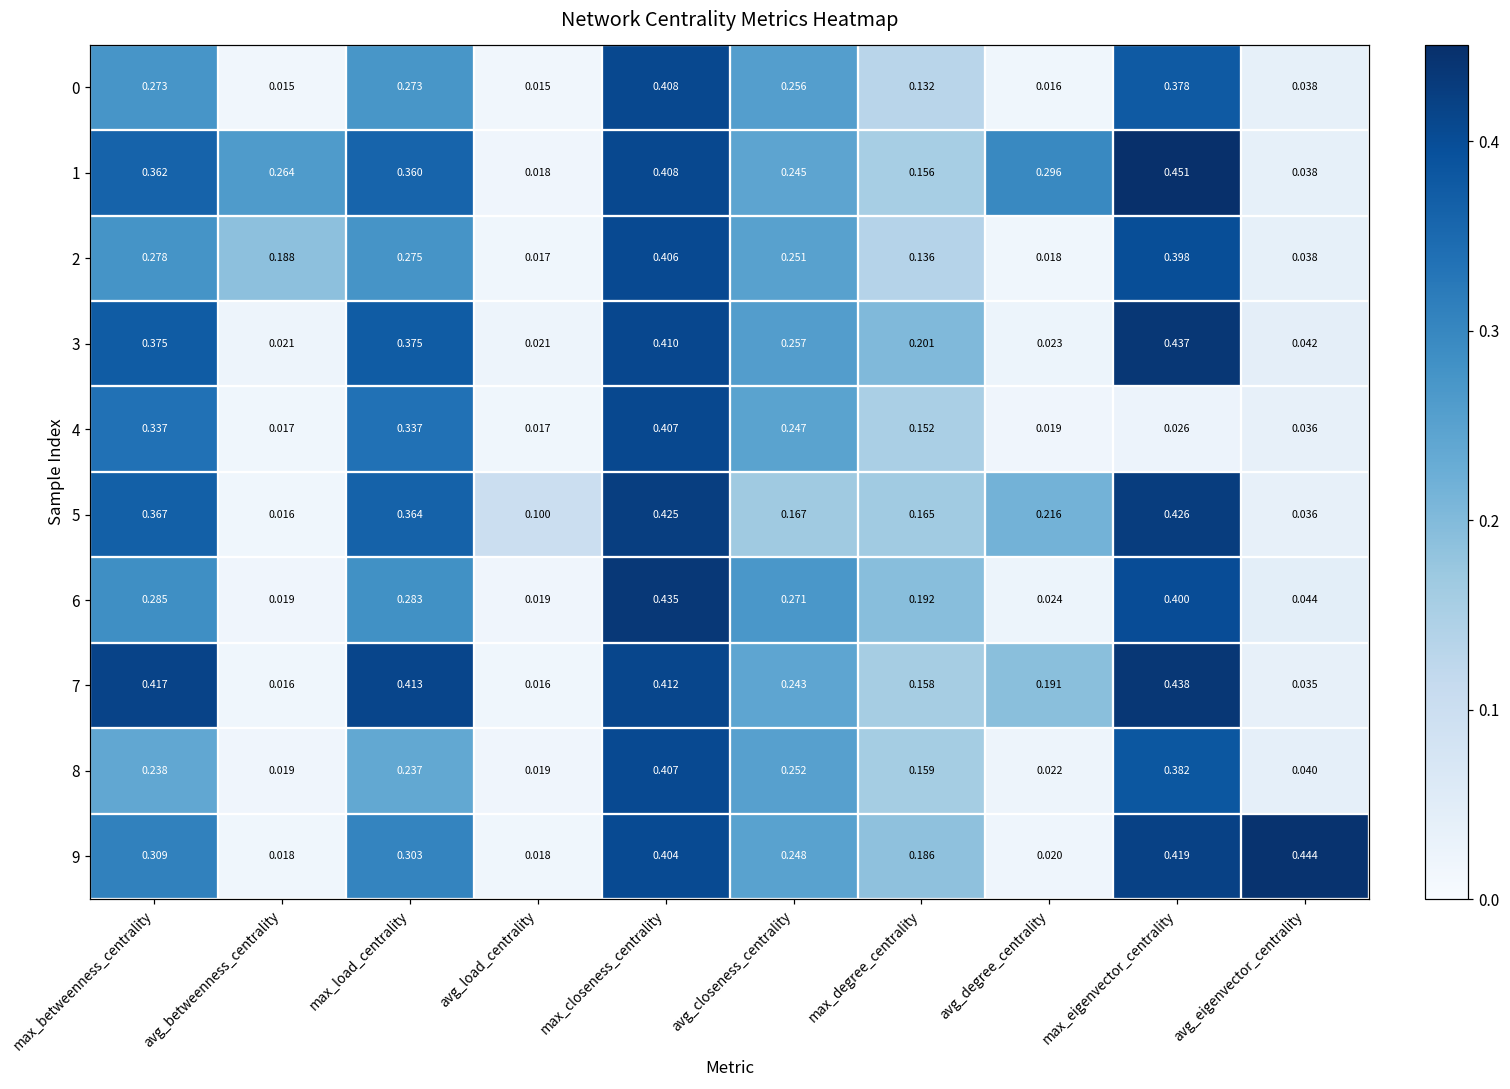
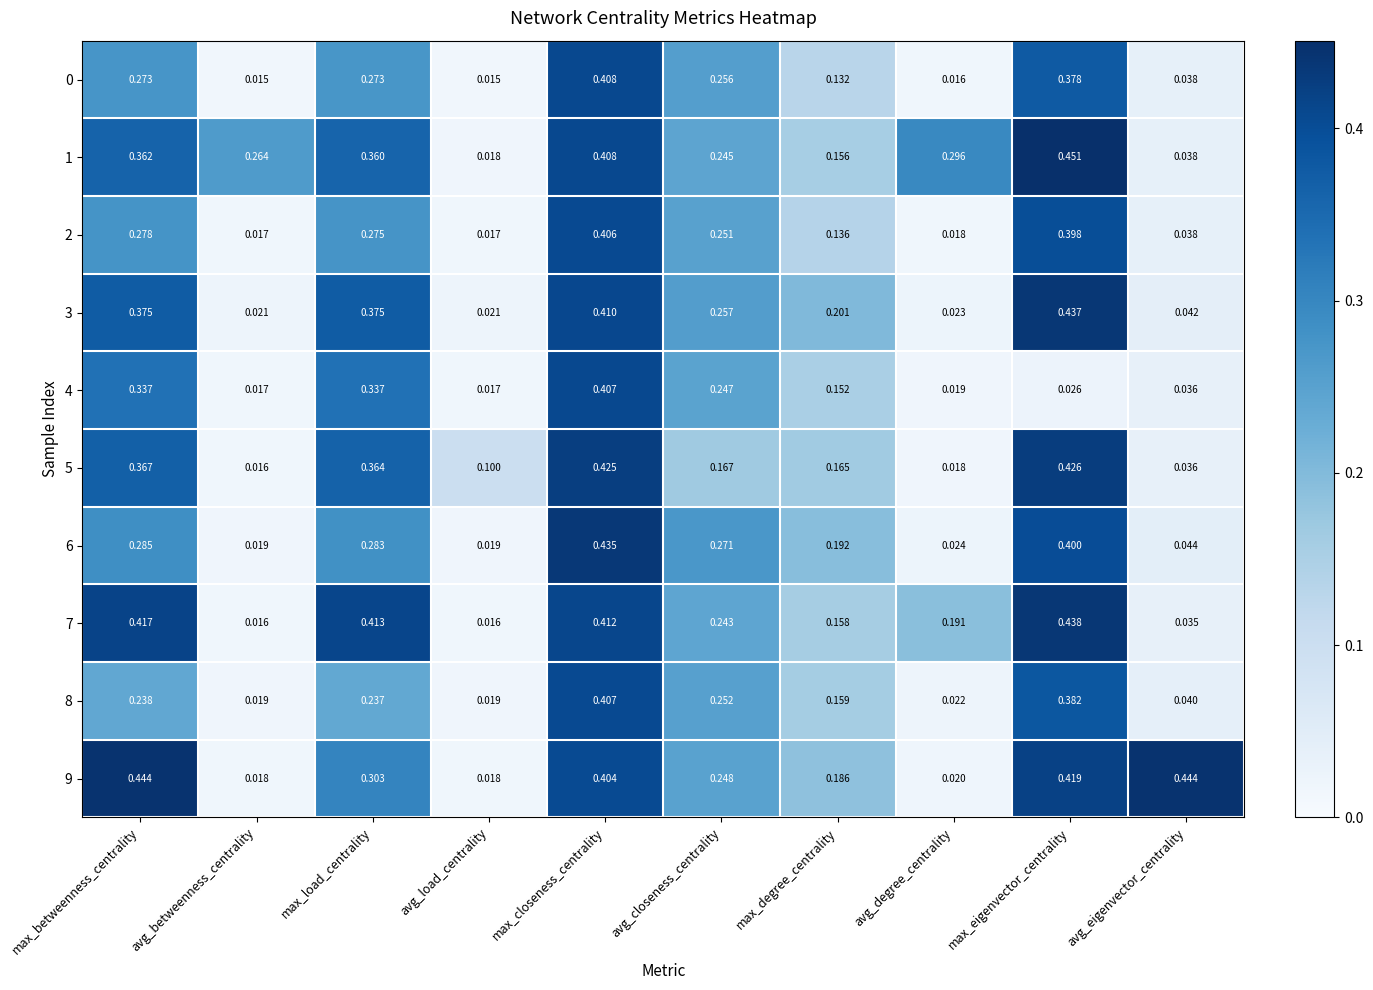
  {
    "0": {
      "max_betweenness_centrality": 0.273,
      "avg_betweenness_centrality": 0.015,
      "max_load_centrality": 0.273,
      "avg_load_centrality": 0.015,
      "max_closeness_centrality": 0.408,
      "avg_closeness_centrality": 0.256,
      "max_degree_centrality": 0.132,
      "avg_degree_centrality": 0.016,
      "max_eigenvector_centrality": 0.378,
      "avg_eigenvector_centrality": 0.038
    },
    "1": {
      "max_betweenness_centrality": 0.362,
      "avg_betweenness_centrality": 0.264,
      "max_load_centrality": 0.360,
      "avg_load_centrality": 0.018,
      "max_closeness_centrality": 0.408,
      "avg_closeness_centrality": 0.245,
      "max_degree_centrality": 0.156,
      "avg_degree_centrality": 0.296,
      "max_eigenvector_centrality": 0.451,
      "avg_eigenvector_centrality": 0.038
    },
    "2": {
      "max_betweenness_centrality": 0.278,
-     "avg_betweenness_centrality": 0.188,
+     "avg_betweenness_centrality": 0.017,
      "max_load_centrality": 0.275,
      "avg_load_centrality": 0.017,
      "max_closeness_centrality": 0.406,
      "avg_closeness_centrality": 0.251,
      "max_degree_centrality": 0.136,
      "avg_degree_centrality": 0.018,
      "max_eigenvector_centrality": 0.398,
      "avg_eigenvector_centrality": 0.038
    },
    "3": {
      "max_betweenness_centrality": 0.375,
      "avg_betweenness_centrality": 0.021,
      "max_load_centrality": 0.375,
      "avg_load_centrality": 0.021,
      "max_closeness_centrality": 0.410,
      "avg_closeness_centrality": 0.257,
      "max_degree_centrality": 0.201,
      "avg_degree_centrality": 0.023,
      "max_eigenvector_centrality": 0.437,
      "avg_eigenvector_centrality": 0.042
    },
    "4": {
      "max_betweenness_centrality": 0.337,
      "avg_betweenness_centrality": 0.017,
      "max_load_centrality": 0.337,
      "avg_load_centrality": 0.017,
      "max_closeness_centrality": 0.407,
      "avg_closeness_centrality": 0.247,
      "max_degree_centrality": 0.152,
      "avg_degree_centrality": 0.019,
      "max_eigenvector_centrality": 0.026,
      "avg_eigenvector_centrality": 0.036
    },
    "5": {
      "max_betweenness_centrality": 0.367,
      "avg_betweenness_centrality": 0.016,
      "max_load_centrality": 0.364,
      "avg_load_centrality": 0.100,
      "max_closeness_centrality": 0.425,
      "avg_closeness_centrality": 0.167,
      "max_degree_centrality": 0.165,
-     "avg_degree_centrality": 0.216,
+     "avg_degree_centrality": 0.018,
      "max_eigenvector_centrality": 0.426,
      "avg_eigenvector_centrality": 0.036
    },
    "6": {
      "max_betweenness_centrality": 0.285,
      "avg_betweenness_centrality": 0.019,
      "max_load_centrality": 0.283,
      "avg_load_centrality": 0.019,
      "max_closeness_centrality": 0.435,
      "avg_closeness_centrality": 0.271,
      "max_degree_centrality": 0.192,
      "avg_degree_centrality": 0.024,
      "max_eigenvector_centrality": 0.400,
      "avg_eigenvector_centrality": 0.044
    },
    "7": {
      "max_betweenness_centrality": 0.417,
      "avg_betweenness_centrality": 0.016,
      "max_load_centrality": 0.413,
      "avg_load_centrality": 0.016,
      "max_closeness_centrality": 0.412,
      "avg_closeness_centrality": 0.243,
      "max_degree_centrality": 0.158,
      "avg_degree_centrality": 0.191,
      "max_eigenvector_centrality": 0.438,
      "avg_eigenvector_centrality": 0.035
    },
    "8": {
      "max_betweenness_centrality": 0.238,
      "avg_betweenness_centrality": 0.019,
      "max_load_centrality": 0.237,
      "avg_load_centrality": 0.019,
      "max_closeness_centrality": 0.407,
      "avg_closeness_centrality": 0.252,
      "max_degree_centrality": 0.159,
      "avg_degree_centrality": 0.022,
      "max_eigenvector_centrality": 0.382,
      "avg_eigenvector_centrality": 0.040
    },
    "9": {
-     "max_betweenness_centrality": 0.309,
+     "max_betweenness_centrality": 0.444,
      "avg_betweenness_centrality": 0.018,
      "max_load_centrality": 0.303,
      "avg_load_centrality": 0.018,
      "max_closeness_centrality": 0.404,
      "avg_closeness_centrality": 0.248,
      "max_degree_centrality": 0.186,
      "avg_degree_centrality": 0.020,
      "max_eigenvector_centrality": 0.419,
      "avg_eigenvector_centrality": 0.444
    }
  }
